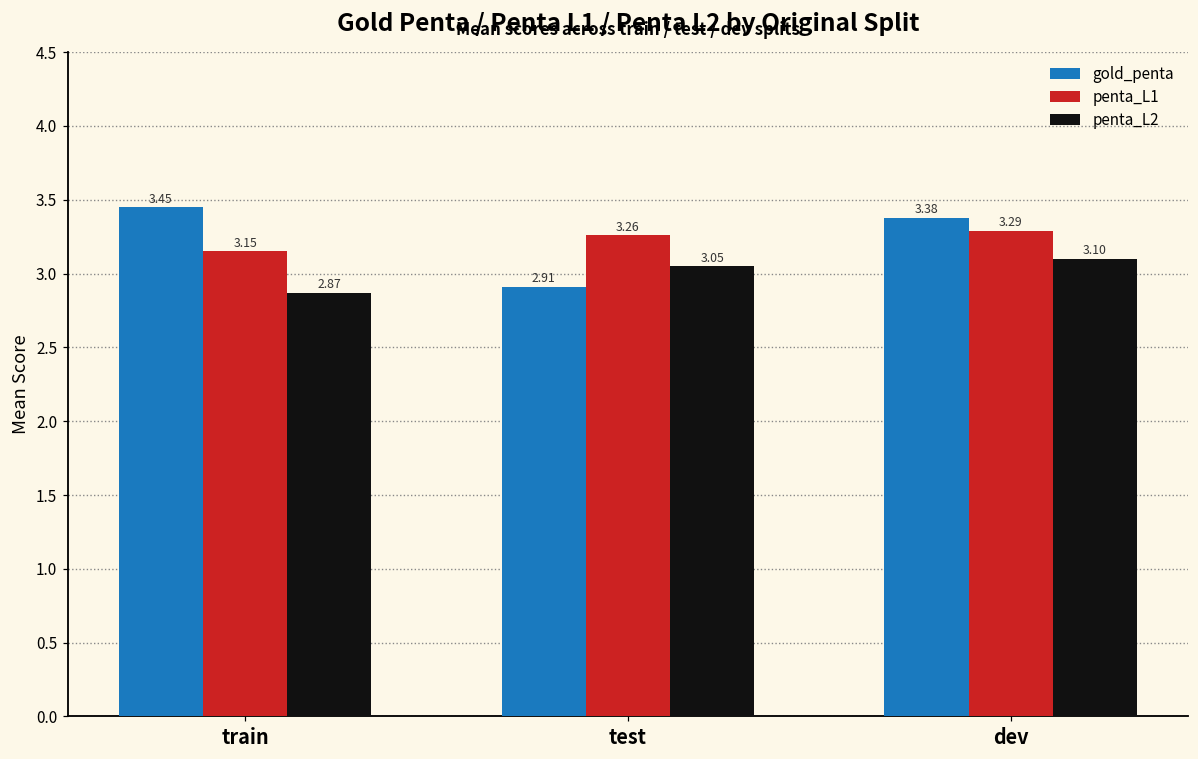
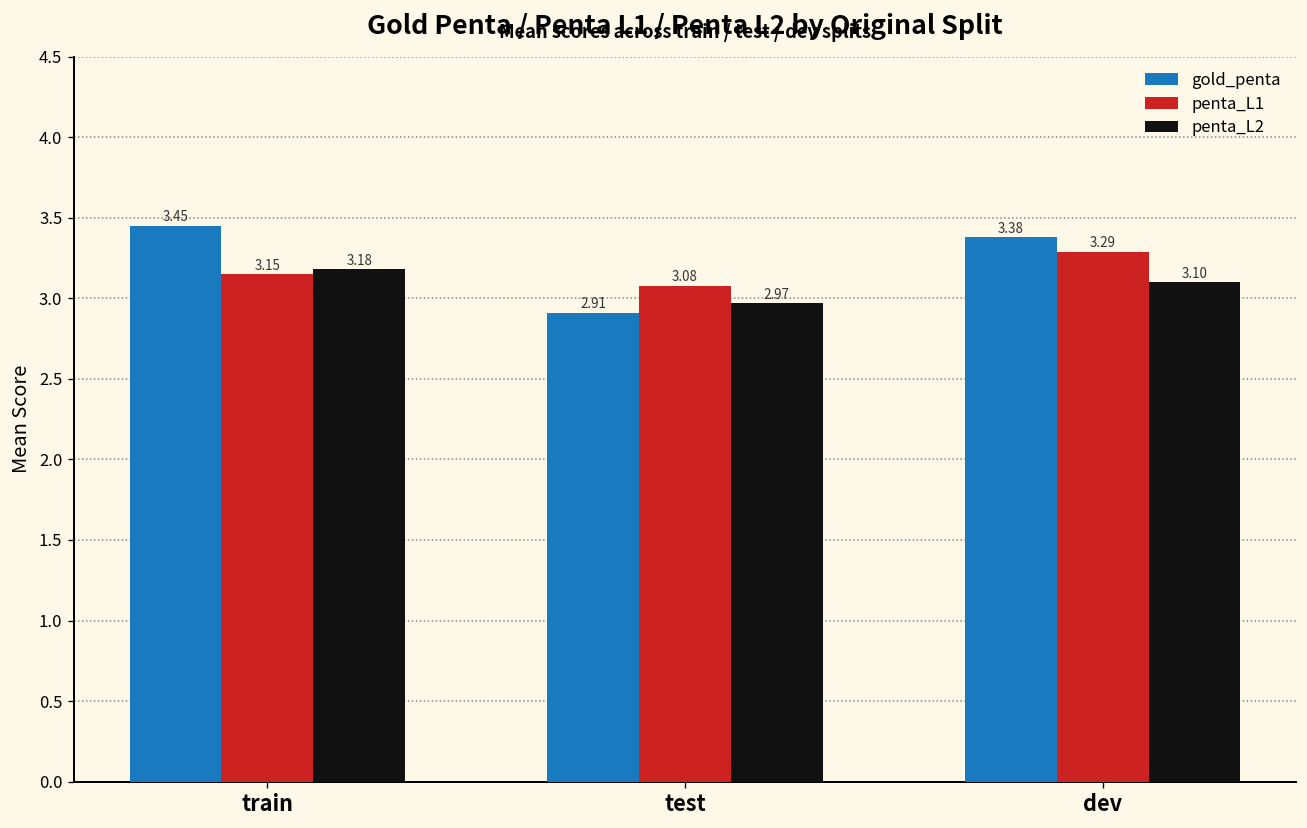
  {
    "gold_penta": {
      "train": 3.45,
      "test": 2.91,
      "dev": 3.38
    },
    "penta_L1": {
      "train": 3.15,
-     "test": 3.26,
+     "test": 3.08,
      "dev": 3.29
    },
    "penta_L2": {
-     "train": 2.87,
-     "test": 3.05,
+     "train": 3.18,
+     "test": 2.97,
      "dev": 3.10
    }
  }
